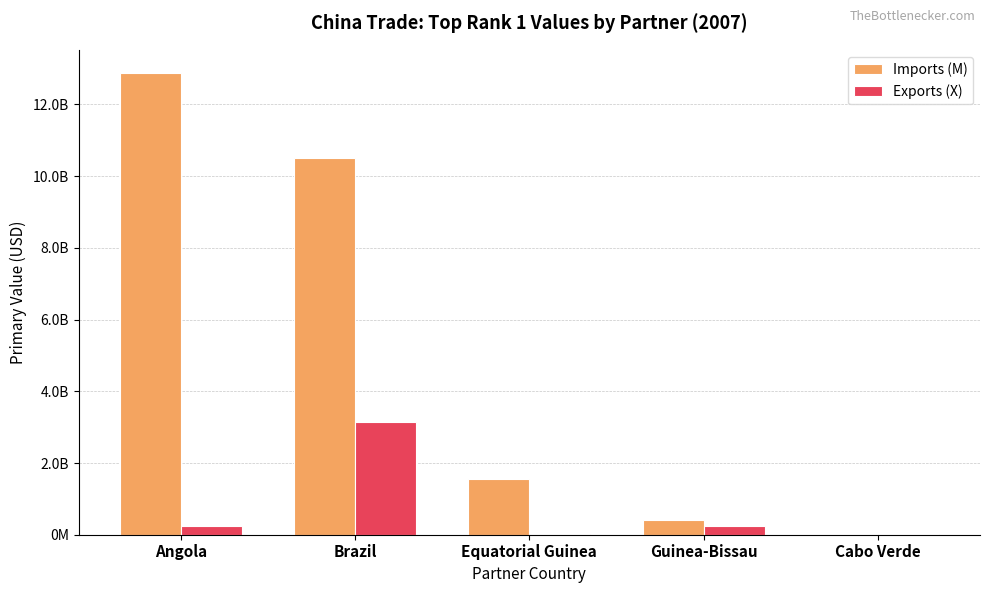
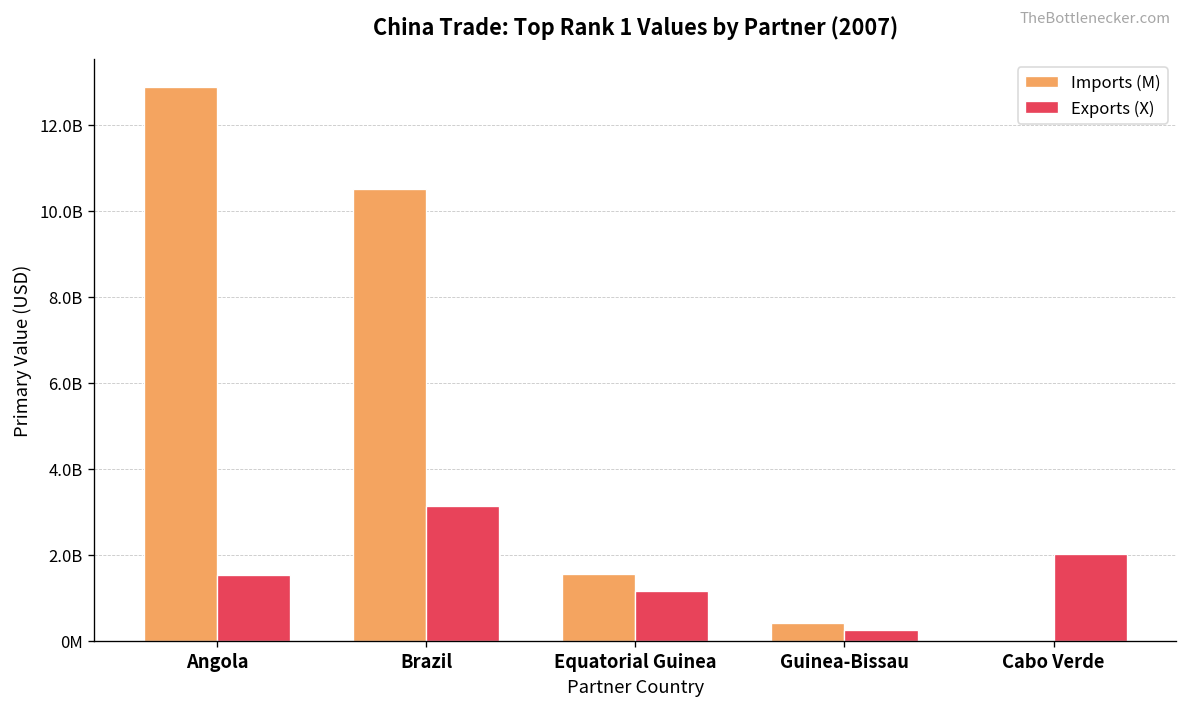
  {
    "Imports (M)": {
      "Angola": 12900000000,
      "Brazil": 10500000000,
      "Equatorial Guinea": 1600000000,
      "Guinea-Bissau": 400000000
    },
    "Exports (X)": {
-     "Angola": 200000000,
+     "Angola": 1500000000,
      "Brazil": 3100000000,
-     "Equatorial Guinea": 0,
+     "Equatorial Guinea": 1200000000,
      "Guinea-Bissau": 200000000,
-     "Cabo Verde": 0
+     "Cabo Verde": 2000000000
    }
  }
